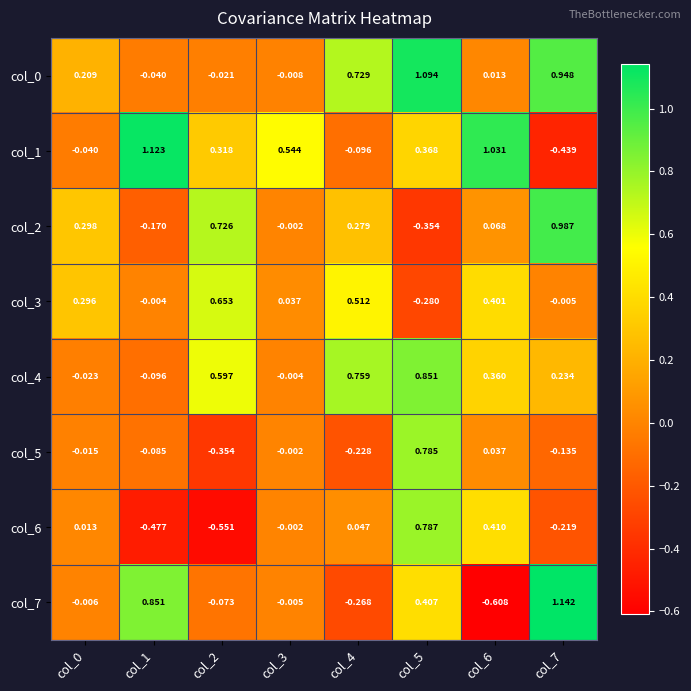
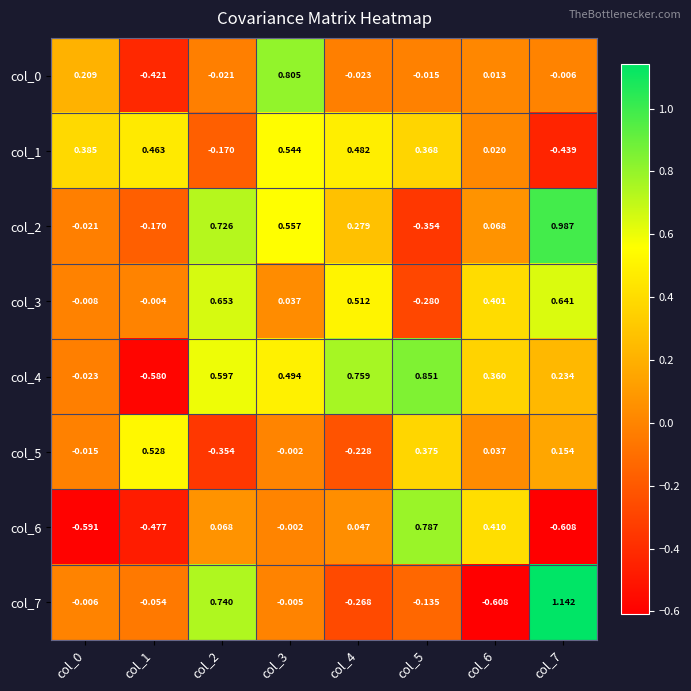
  {
    "col_0": {
      "col_0": 0.209,
-     "col_1": -0.040,
+     "col_1": -0.421,
      "col_2": -0.021,
-     "col_3": -0.008,
-     "col_4": 0.729,
-     "col_5": 1.094,
+     "col_3": 0.805,
+     "col_4": -0.023,
+     "col_5": -0.015,
      "col_6": 0.013,
-     "col_7": 0.948
+     "col_7": -0.006
    },
    "col_1": {
-     "col_0": -0.040,
-     "col_1": 1.123,
-     "col_2": 0.318,
+     "col_0": 0.385,
+     "col_1": 0.463,
+     "col_2": -0.170,
      "col_3": 0.544,
-     "col_4": -0.096,
+     "col_4": 0.482,
      "col_5": 0.368,
-     "col_6": 1.031,
+     "col_6": 0.020,
      "col_7": -0.439
    },
    "col_2": {
-     "col_0": 0.298,
+     "col_0": -0.021,
      "col_1": -0.170,
      "col_2": 0.726,
-     "col_3": -0.002,
+     "col_3": 0.557,
      "col_4": 0.279,
      "col_5": -0.354,
      "col_6": 0.068,
      "col_7": 0.987
    },
    "col_3": {
-     "col_0": 0.296,
+     "col_0": -0.008,
      "col_1": -0.004,
      "col_2": 0.653,
      "col_3": 0.037,
      "col_4": 0.512,
      "col_5": -0.280,
      "col_6": 0.401,
-     "col_7": -0.005
+     "col_7": 0.641
    },
    "col_4": {
      "col_0": -0.023,
-     "col_1": -0.096,
+     "col_1": -0.580,
      "col_2": 0.597,
-     "col_3": -0.004,
+     "col_3": 0.494,
      "col_4": 0.759,
      "col_5": 0.851,
      "col_6": 0.360,
      "col_7": 0.234
    },
    "col_5": {
      "col_0": -0.015,
-     "col_1": -0.085,
+     "col_1": 0.528,
      "col_2": -0.354,
      "col_3": -0.002,
      "col_4": -0.228,
-     "col_5": 0.785,
+     "col_5": 0.375,
      "col_6": 0.037,
-     "col_7": -0.135
+     "col_7": 0.154
    },
    "col_6": {
-     "col_0": 0.013,
+     "col_0": -0.591,
      "col_1": -0.477,
-     "col_2": -0.551,
+     "col_2": 0.068,
      "col_3": -0.002,
      "col_4": 0.047,
      "col_5": 0.787,
      "col_6": 0.410,
-     "col_7": -0.219
+     "col_7": -0.608
    },
    "col_7": {
      "col_0": -0.006,
-     "col_1": 0.851,
-     "col_2": -0.073,
+     "col_1": -0.054,
+     "col_2": 0.740,
      "col_3": -0.005,
      "col_4": -0.268,
-     "col_5": 0.407,
+     "col_5": -0.135,
      "col_6": -0.608,
      "col_7": 1.142
    }
  }
